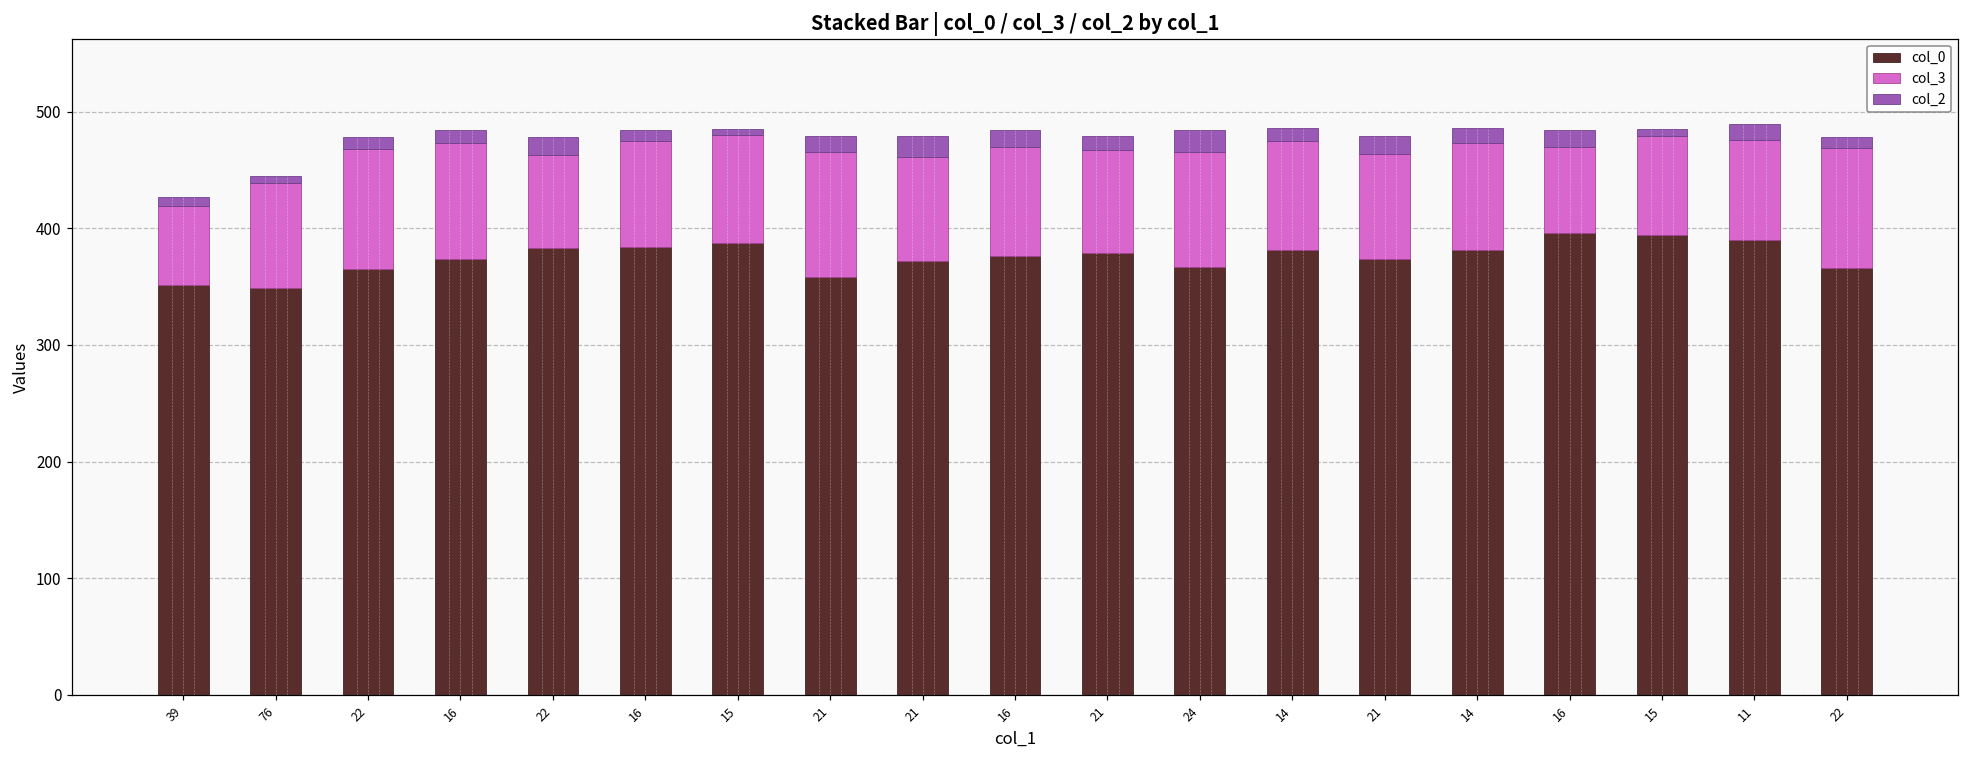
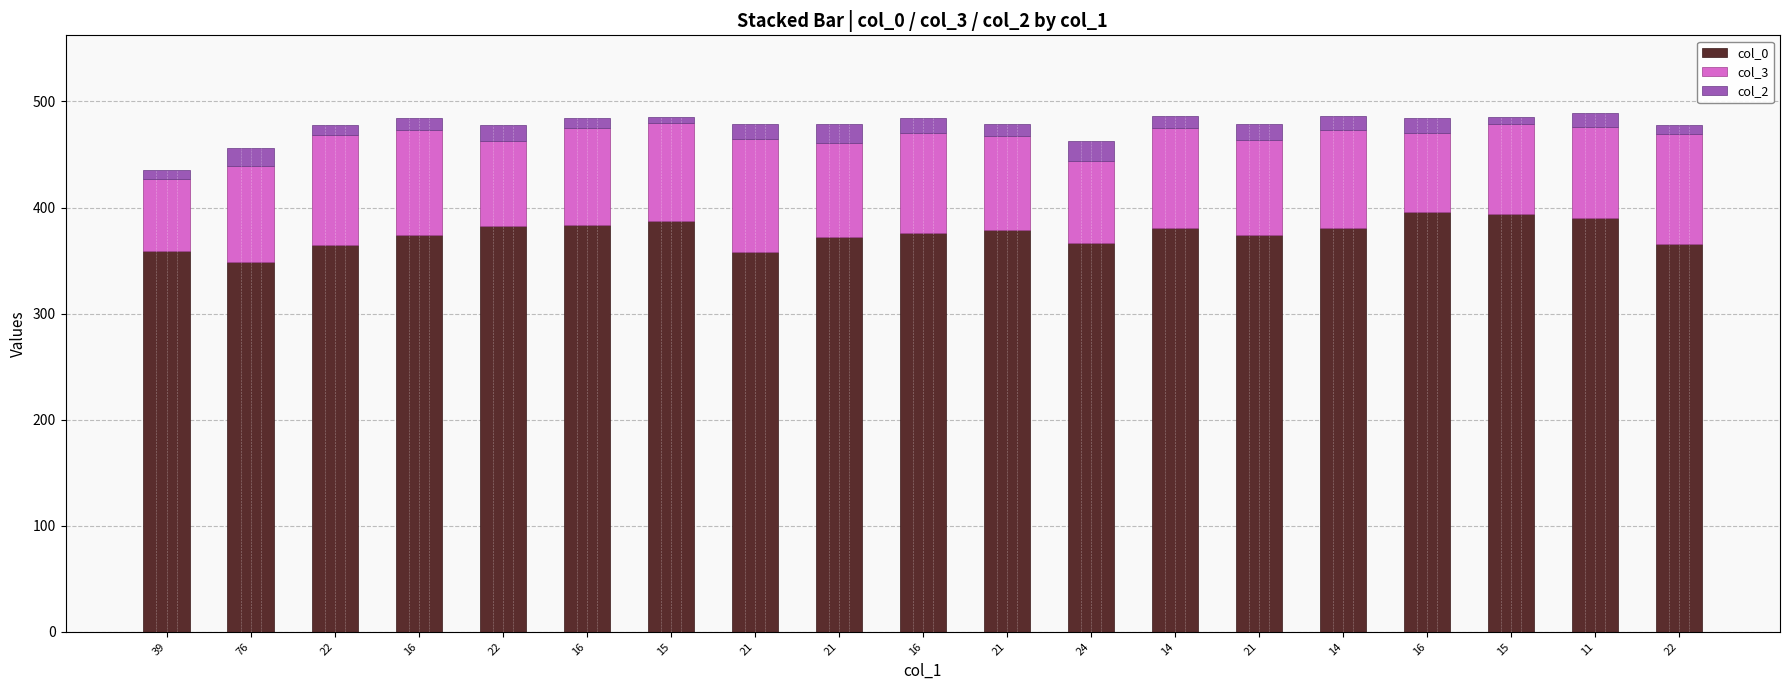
  {
    "col_0": {
-     "39": 351,
+     "39": 359,
      "76": 349,
      "24": 367,
      "11": 390
    },
    "col_3": {
      "39": 68,
      "76": 90,
-     "24": 98,
+     "24": 77,
      "11": 86
    },
    "col_2": {
      "39": 8,
-     "76": 6,
+     "76": 17,
      "24": 19,
      "11": 13
    }
  }
